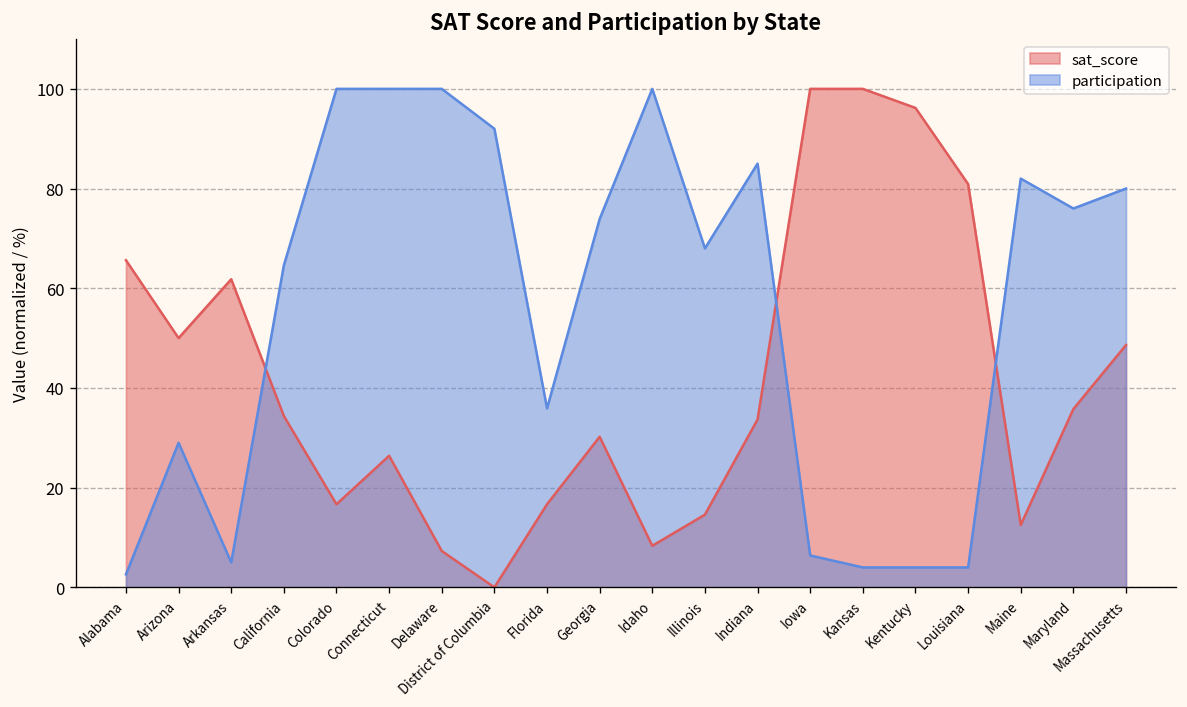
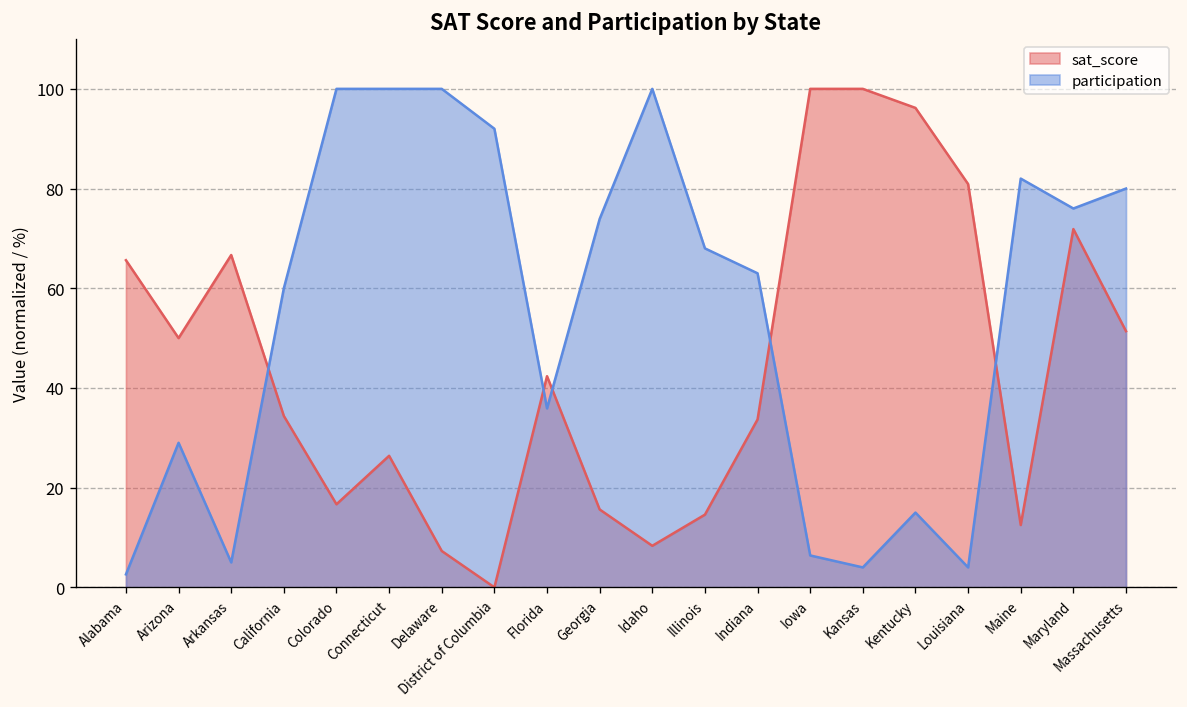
  {
    "sat_score": {
      "Alabama": 66,
      "Arizona": 50,
-     "Arkansas": 62,
+     "Arkansas": 67,
      "California": 34,
      "Colorado": 17,
      "Connecticut": 26,
      "Delaware": 7,
      "District of Columbia": 0,
-     "Florida": 17,
-     "Georgia": 30,
+     "Florida": 42,
+     "Georgia": 16,
      "Idaho": 8,
      "Illinois": 15,
      "Indiana": 34,
      "Iowa": 100,
      "Kansas": 100,
      "Kentucky": 96,
      "Louisiana": 81,
      "Maine": 13,
-     "Maryland": 36,
-     "Massachusetts": 49
+     "Maryland": 72,
+     "Massachusetts": 51
    },
    "participation": {
      "Alabama": 3,
      "Arizona": 29,
      "Arkansas": 5,
-     "California": 65,
+     "California": 60,
      "Colorado": 100,
      "Connecticut": 100,
      "Delaware": 100,
      "District of Columbia": 92,
      "Florida": 36,
      "Georgia": 74,
      "Idaho": 100,
      "Illinois": 68,
-     "Indiana": 85,
+     "Indiana": 63,
      "Iowa": 6,
      "Kansas": 4,
-     "Kentucky": 4,
+     "Kentucky": 15,
      "Louisiana": 4,
      "Maine": 82,
      "Maryland": 76,
      "Massachusetts": 80
    }
  }
